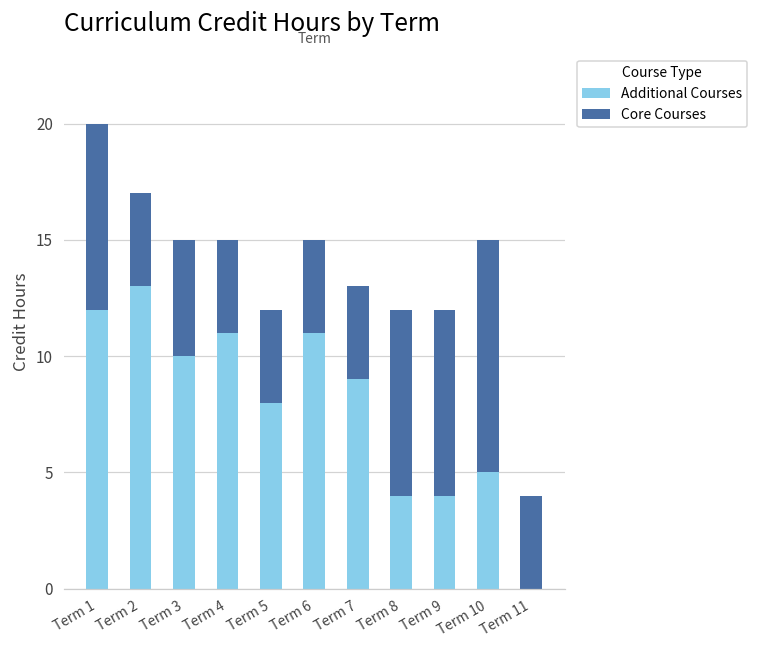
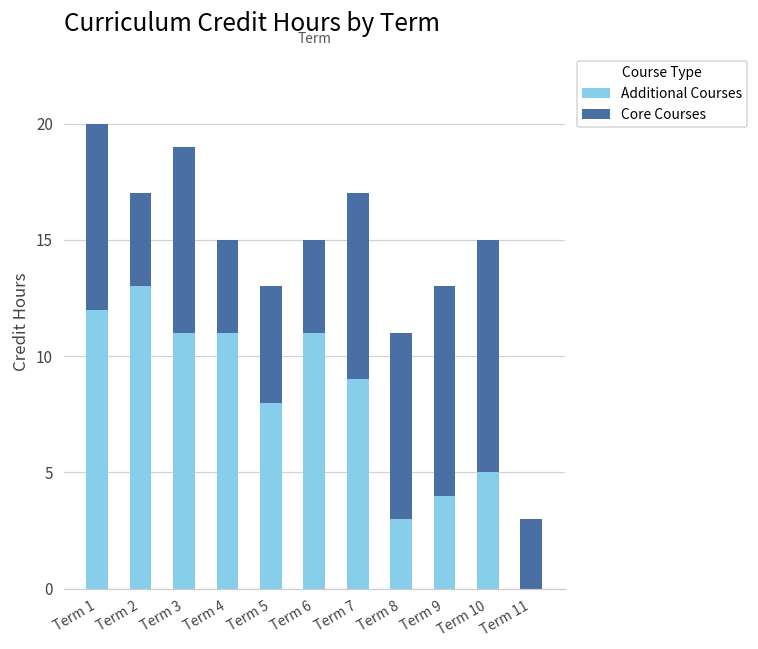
  {
    "Additional Courses": {
      "Term 1": 12,
      "Term 2": 13,
-     "Term 3": 10,
+     "Term 3": 11,
      "Term 4": 11,
      "Term 5": 8,
      "Term 6": 11,
      "Term 7": 9,
-     "Term 8": 4,
+     "Term 8": 3,
      "Term 9": 4,
      "Term 10": 5,
      "Term 11": 0
    },
    "Core Courses": {
      "Term 1": 8,
      "Term 2": 4,
-     "Term 3": 5,
+     "Term 3": 8,
      "Term 4": 4,
-     "Term 5": 4,
+     "Term 5": 5,
      "Term 6": 4,
-     "Term 7": 4,
+     "Term 7": 8,
      "Term 8": 8,
-     "Term 9": 8,
+     "Term 9": 9,
      "Term 10": 10,
-     "Term 11": 4
+     "Term 11": 3
    }
  }
